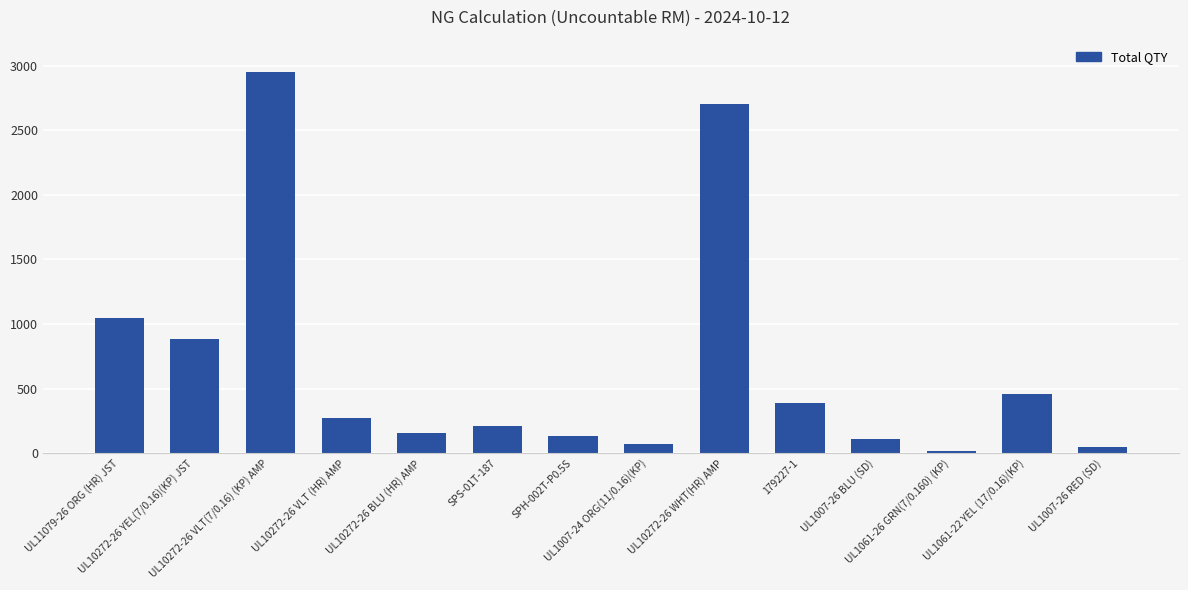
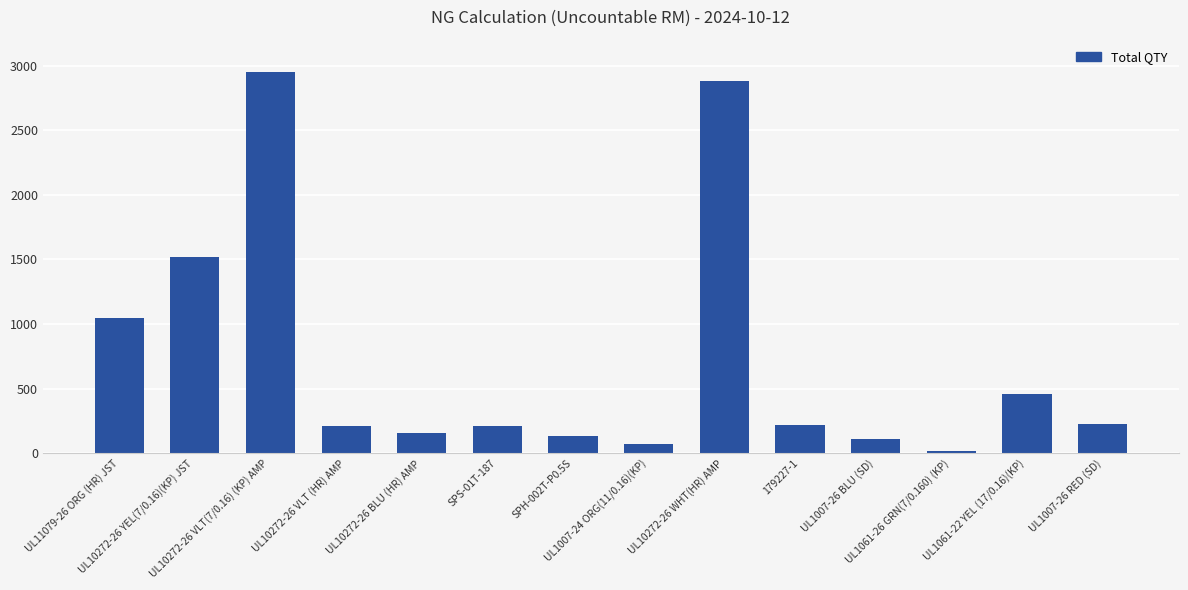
  {
    "UL11079-26 ORG (HR) JST": 1050,
-   "UL10272-26 YEL(7/0.16)(KP) JST": 880,
+   "UL10272-26 YEL(7/0.16)(KP) JST": 1520,
    "UL10272-26 VLT(7/0.16) (KP) AMP": 2950,
-   "UL10272-26 VLT (HR) AMP": 270,
+   "UL10272-26 VLT (HR) AMP": 210,
    "UL10272-26 BLU (HR) AMP": 160,
    "SPS-01T-187": 210,
    "SPH-002T-P0.5S": 130,
    "UL1007-24 ORG(11/0.16)(KP)": 70,
-   "UL10272-26 WHT(HR) AMP": 2700,
-   "179227-1": 390,
+   "UL10272-26 WHT(HR) AMP": 2880,
+   "179227-1": 220,
    "UL1007-26 BLU (SD)": 110,
    "UL1061-22 YEL (17/0.16)(KP)": 460,
-   "UL1007-26 RED (SD)": 50
+   "UL1007-26 RED (SD)": 230
  }
